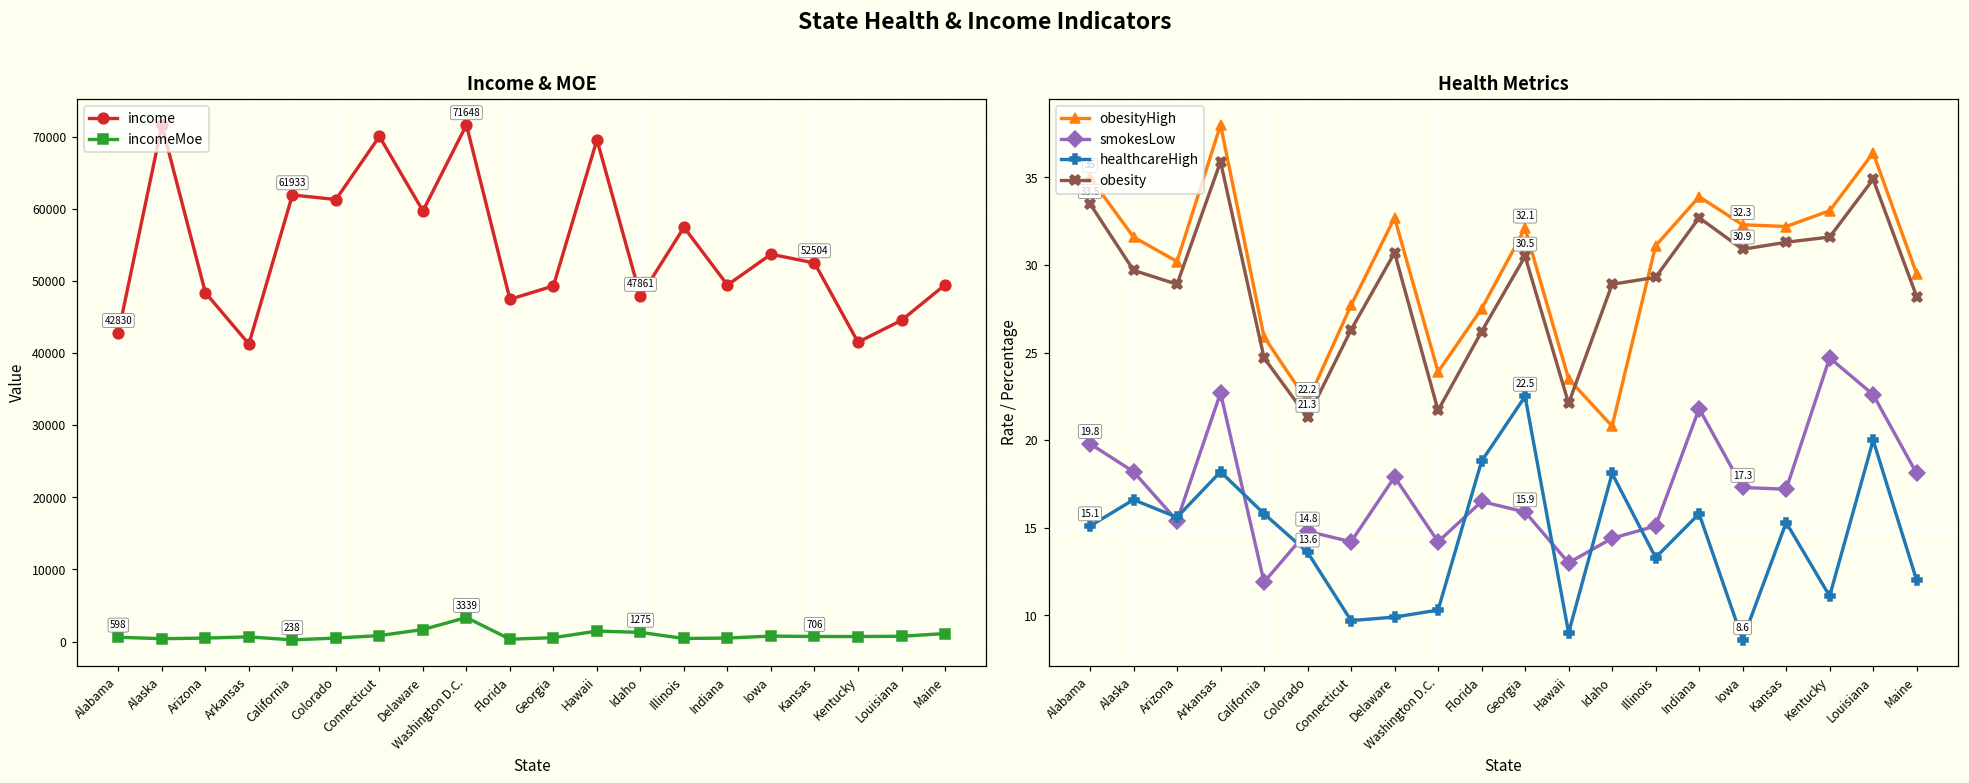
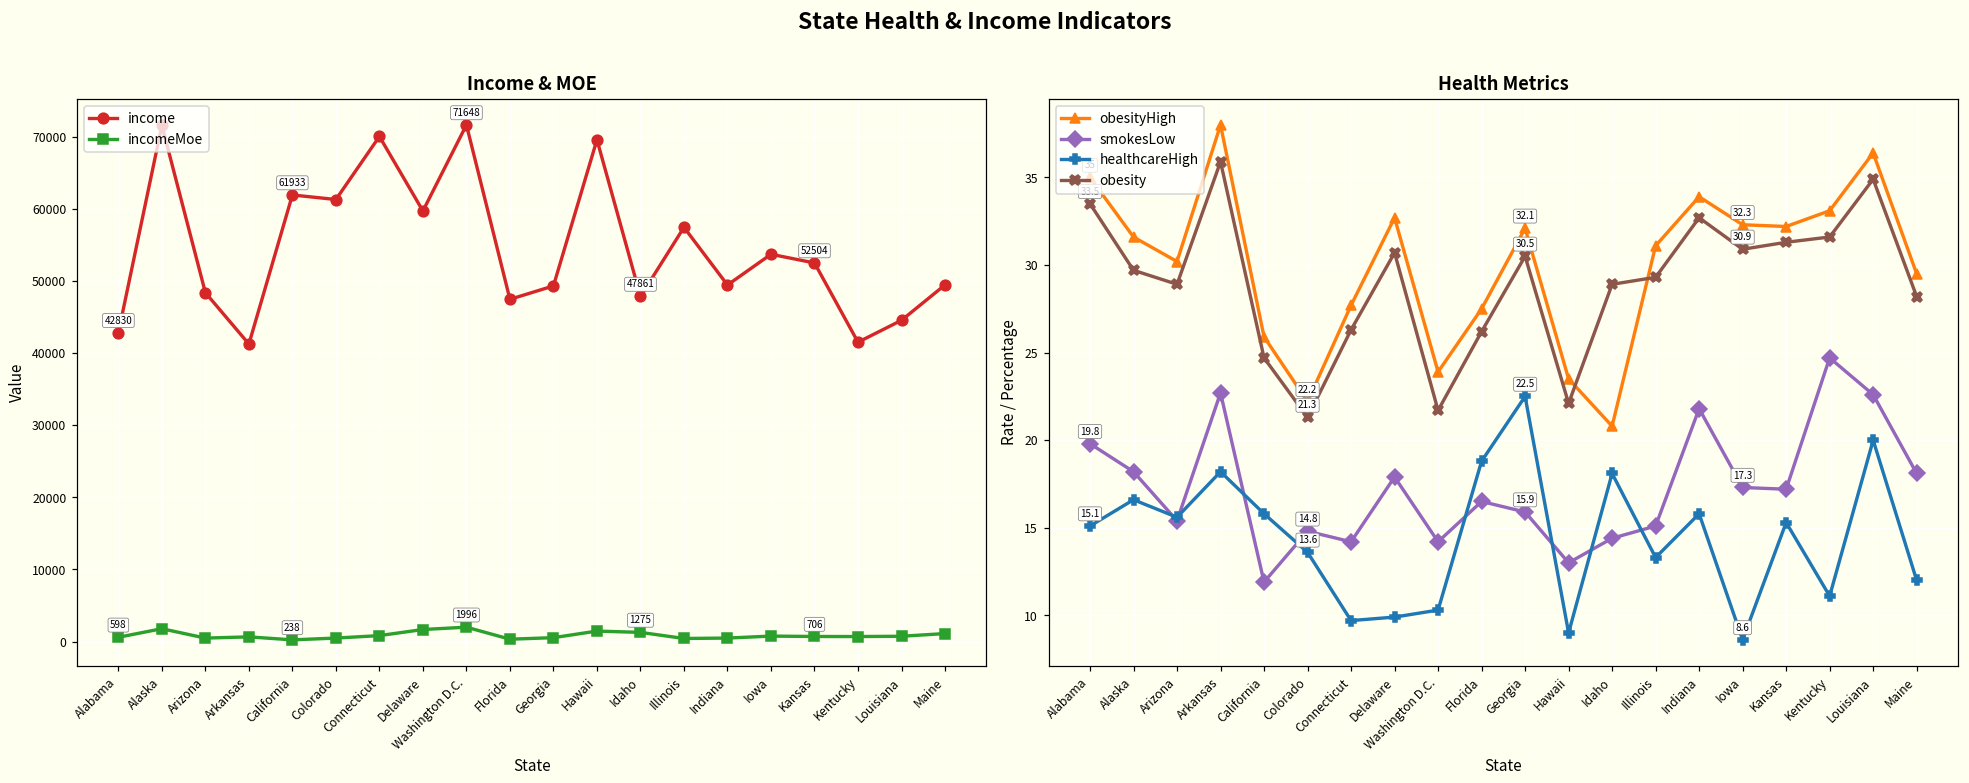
  {
    "Income & MOE": {
      "income": {
        "Arizona": 48000,
        "Arkansas": 41000,
        "Colorado": 61000,
        "Connecticut": 70000,
        "Delaware": 60000,
        "Florida": 47000,
        "Georgia": 49000,
        "Hawaii": 70000,
        "Illinois": 57000,
        "Indiana": 49000,
        "Iowa": 54000,
        "Kentucky": 42000,
        "Louisiana": 45000,
        "Maine": 49000
      },
      "incomeMoe": {
-       "Alaska": 0,
-       "Washington D.C.": 3339
+       "Alaska": 2000,
+       "Washington D.C.": 1996
      }
    },
    "Health Metrics": {
      "obesityHigh": {
        "Alaska": 31.6,
        "Arizona": 30.2,
        "Arkansas": 38.0,
        "California": 25.9,
        "Connecticut": 27.7,
        "Delaware": 32.7,
        "Washington D.C.": 23.9,
        "Florida": 27.5,
        "Hawaii": 23.5,
        "Idaho": 20.8,
        "Illinois": 31.1,
        "Indiana": 33.9,
        "Kansas": 32.2,
        "Kentucky": 33.1,
        "Louisiana": 36.4,
        "Maine": 29.5
      },
      "smokesLow": {
        "Alaska": 18.2,
        "Arizona": 15.4,
        "Arkansas": 22.7,
        "California": 11.9,
        "Connecticut": 14.2,
        "Delaware": 17.9,
        "Washington D.C.": 14.2,
        "Florida": 16.5,
        "Hawaii": 13.0,
        "Idaho": 14.4,
        "Illinois": 15.1,
        "Indiana": 21.8,
        "Kansas": 17.2,
        "Kentucky": 24.7,
        "Louisiana": 22.6,
        "Maine": 18.1
      },
      "healthcareHigh": {
        "Alaska": 16.6,
        "Arizona": 15.6,
        "Arkansas": 18.2,
        "California": 15.8,
        "Connecticut": 9.7,
        "Delaware": 9.9,
        "Washington D.C.": 10.3,
        "Florida": 18.8,
        "Hawaii": 9.0,
        "Idaho": 18.1,
        "Illinois": 13.3,
        "Indiana": 15.8,
        "Kansas": 15.3,
        "Kentucky": 11.1,
        "Louisiana": 20.0,
        "Maine": 12.0
      },
      "obesity": {
        "Alaska": 29.7,
        "Arizona": 28.9,
        "Arkansas": 35.9,
        "California": 24.7,
        "Connecticut": 26.3,
        "Delaware": 30.7,
        "Washington D.C.": 21.7,
        "Florida": 26.2,
        "Hawaii": 22.1,
        "Idaho": 28.9,
        "Illinois": 29.3,
        "Indiana": 32.7,
        "Kansas": 31.3,
        "Kentucky": 31.6,
        "Louisiana": 34.9,
        "Maine": 28.2
      }
    }
  }
